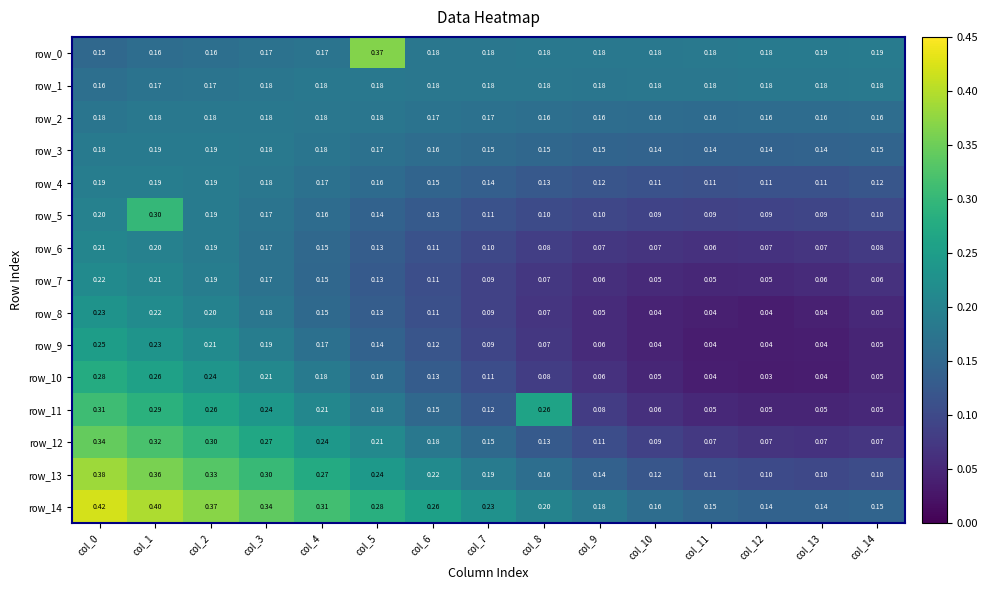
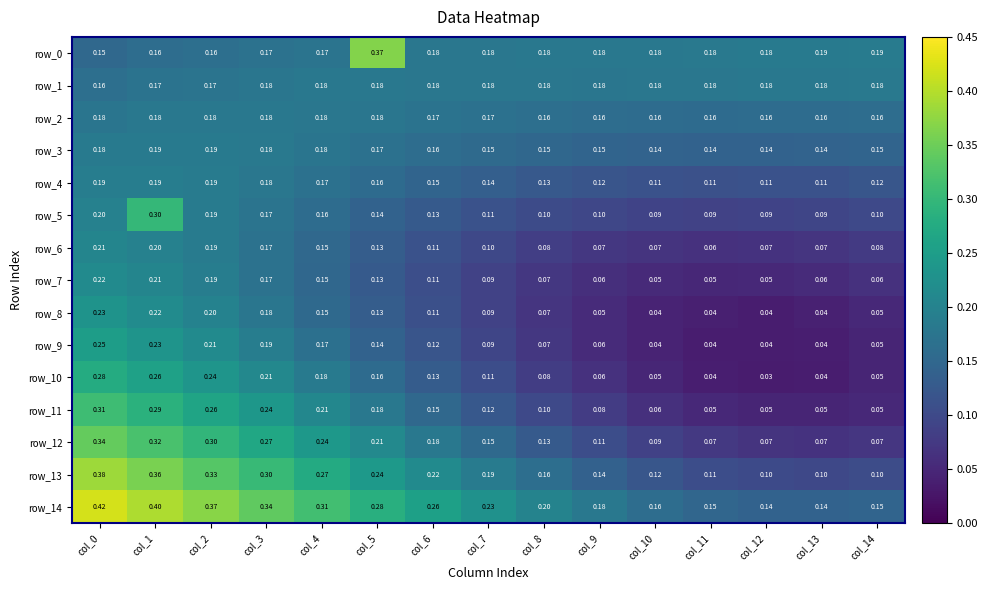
  {
    "row_11": {
      "col_0": 0.31,
      "col_1": 0.29,
      "col_2": 0.26,
      "col_3": 0.24,
      "col_4": 0.21,
      "col_5": 0.18,
      "col_6": 0.15,
      "col_7": 0.12,
-     "col_8": 0.26,
+     "col_8": 0.10,
      "col_9": 0.08,
      "col_10": 0.06,
      "col_11": 0.05,
      "col_12": 0.05,
      "col_13": 0.05,
      "col_14": 0.05
    }
  }
